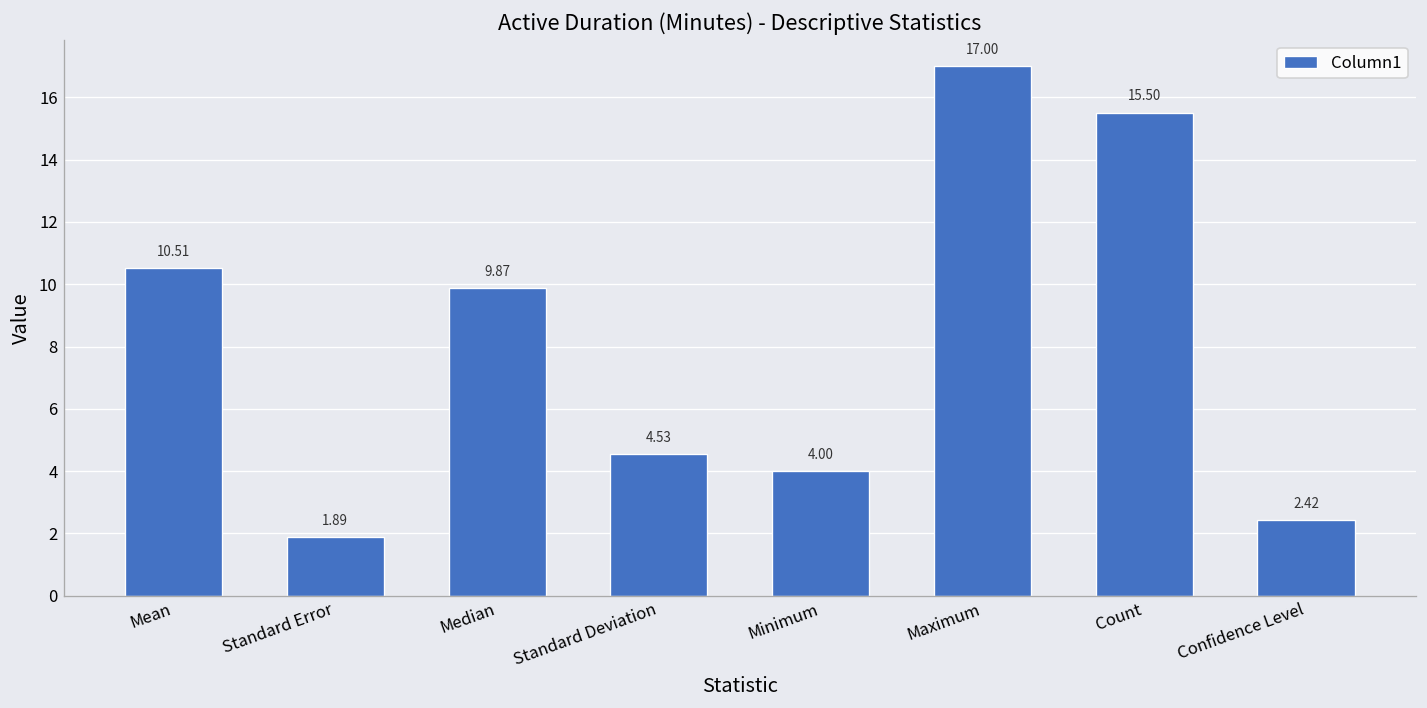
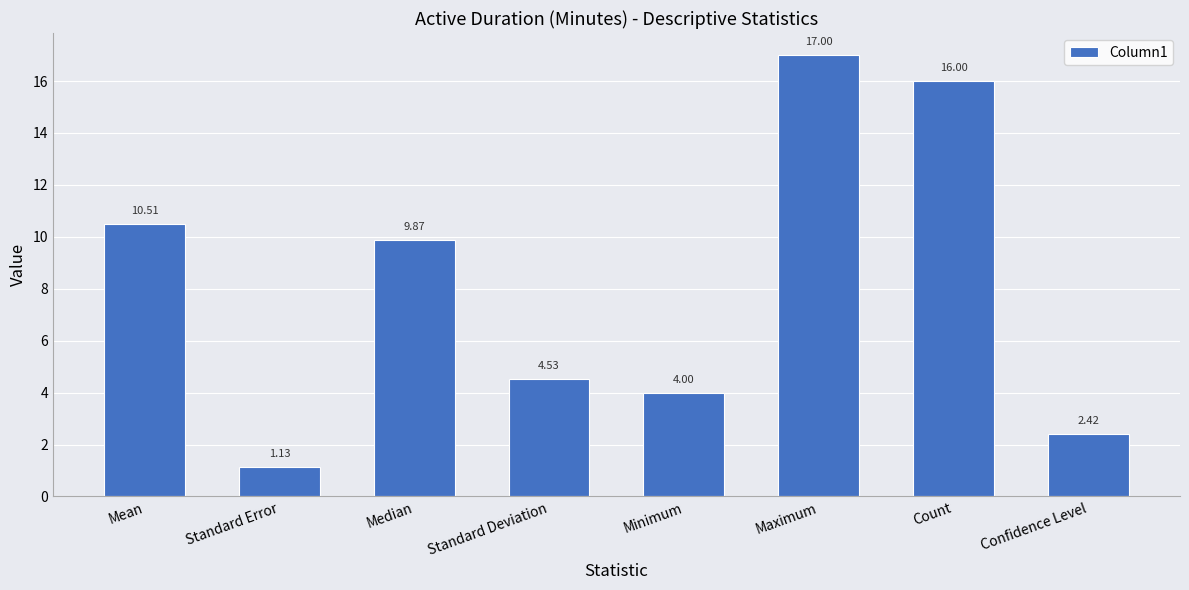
  {
    "Mean": 10.51,
-   "Standard Error": 1.89,
+   "Standard Error": 1.13,
    "Median": 9.87,
    "Standard Deviation": 4.53,
    "Minimum": 4.00,
    "Maximum": 17.00,
-   "Count": 15.50,
+   "Count": 16.00,
    "Confidence Level": 2.42
  }
